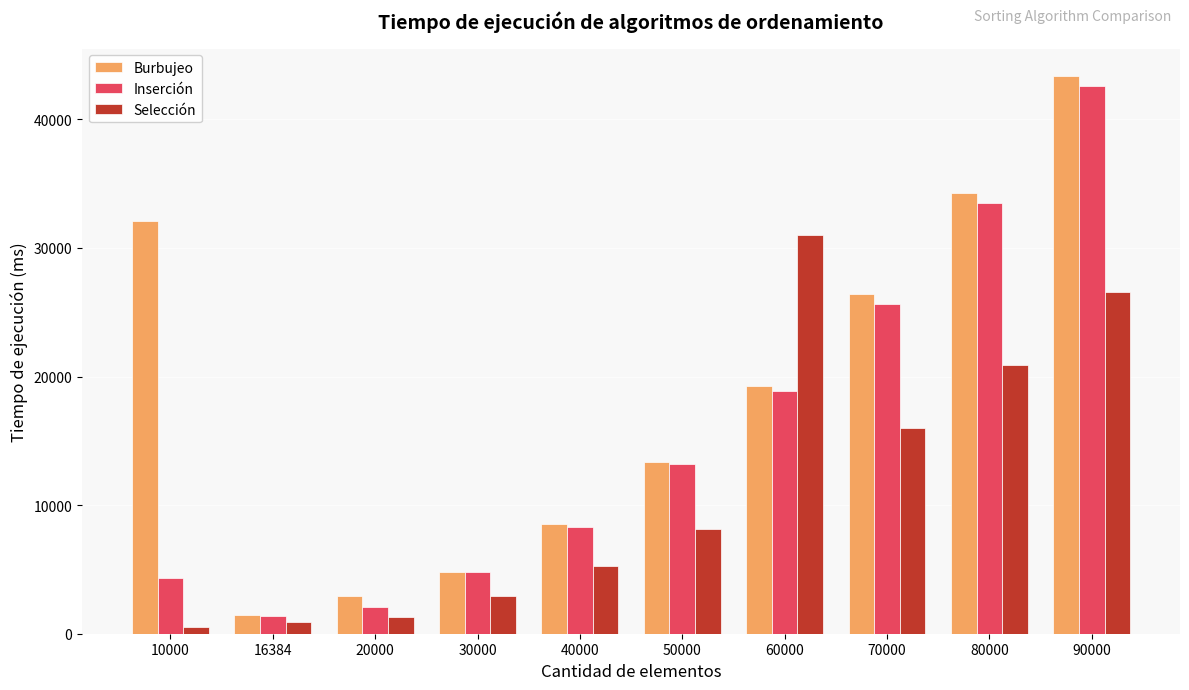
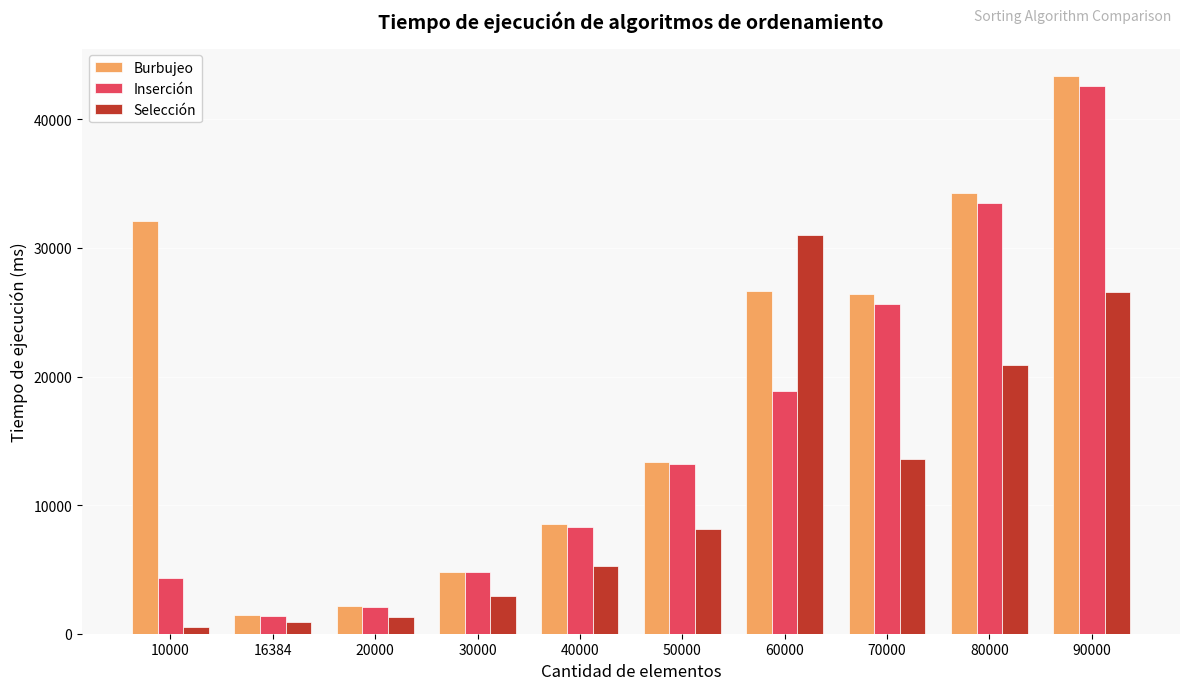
  {
    "Burbujeo": {
      "10000": 32100,
      "16384": 1500,
-     "20000": 2900,
+     "20000": 2100,
      "30000": 4800,
      "40000": 8500,
      "50000": 13300,
-     "60000": 19300,
+     "60000": 26600,
      "70000": 26400,
      "80000": 34300,
      "90000": 43300
    },
    "Inserción": {
      "10000": 4300,
      "16384": 1400,
      "20000": 2100,
      "30000": 4800,
      "40000": 8300,
      "50000": 13200,
      "60000": 18900,
      "70000": 25700,
      "80000": 33500,
      "90000": 42600
    },
    "Selección": {
      "10000": 500,
      "16384": 900,
      "20000": 1300,
      "30000": 2900,
      "40000": 5200,
      "50000": 8100,
      "60000": 31000,
-     "70000": 16000,
+     "70000": 13600,
      "80000": 20900,
      "90000": 26600
    }
  }
